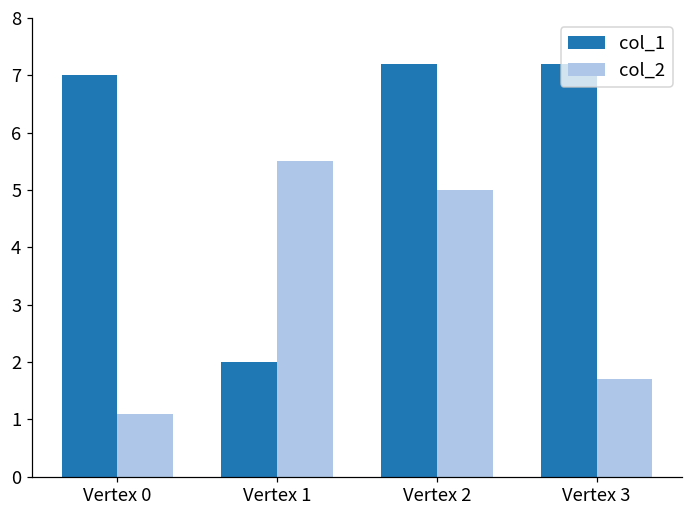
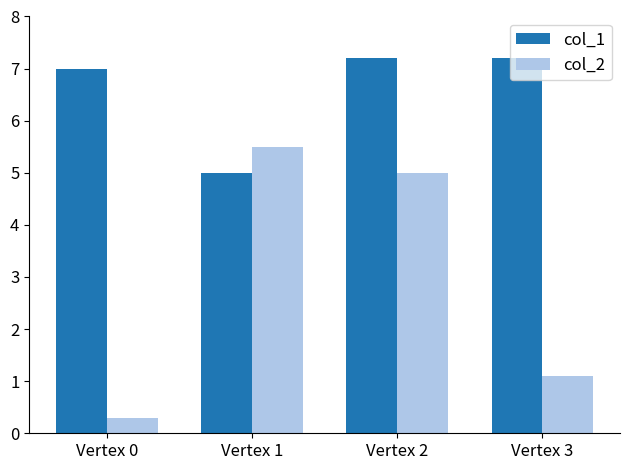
  {
    "col_1": {
      "Vertex 0": 7,
-     "Vertex 1": 2,
+     "Vertex 1": 5,
      "Vertex 2": 7.2
    },
    "col_2": {
-     "Vertex 0": 1.1,
+     "Vertex 0": 0.3,
      "Vertex 1": 5.5,
      "Vertex 2": 5.0,
-     "Vertex 3": 1.7
+     "Vertex 3": 1.1
    }
  }
